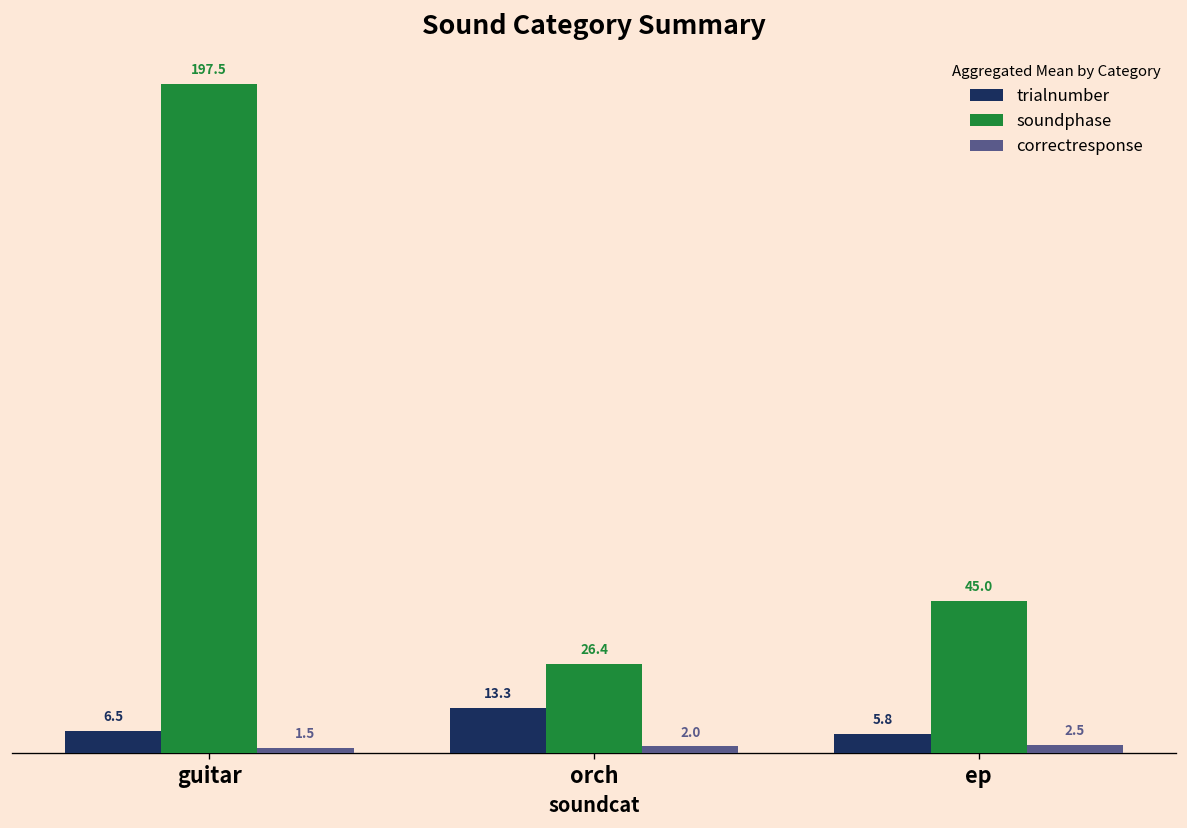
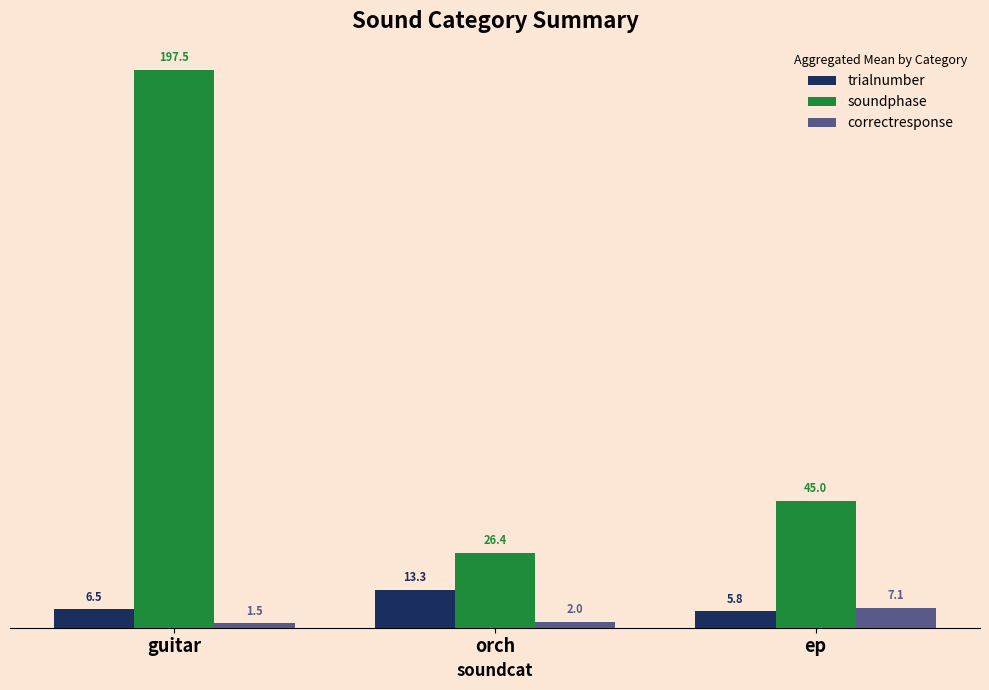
  {
    "trialnumber": {
      "guitar": 6.5,
      "orch": 13.3,
      "ep": 5.8
    },
    "soundphase": {
      "guitar": 197.5,
      "orch": 26.4,
      "ep": 45.0
    },
    "correctresponse": {
      "guitar": 1.5,
      "orch": 2.0,
-     "ep": 2.5
+     "ep": 7.1
    }
  }
